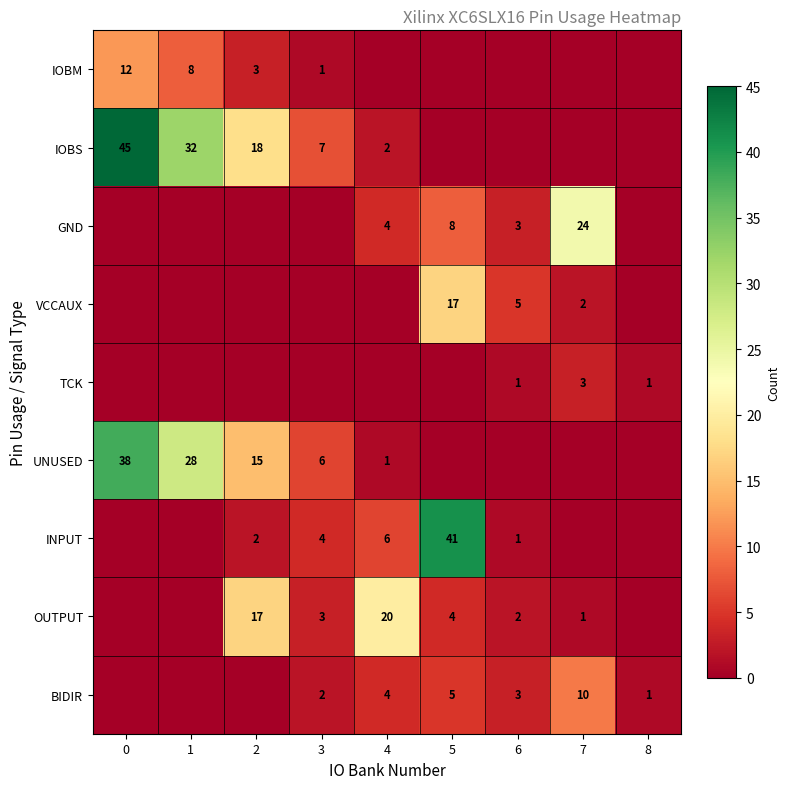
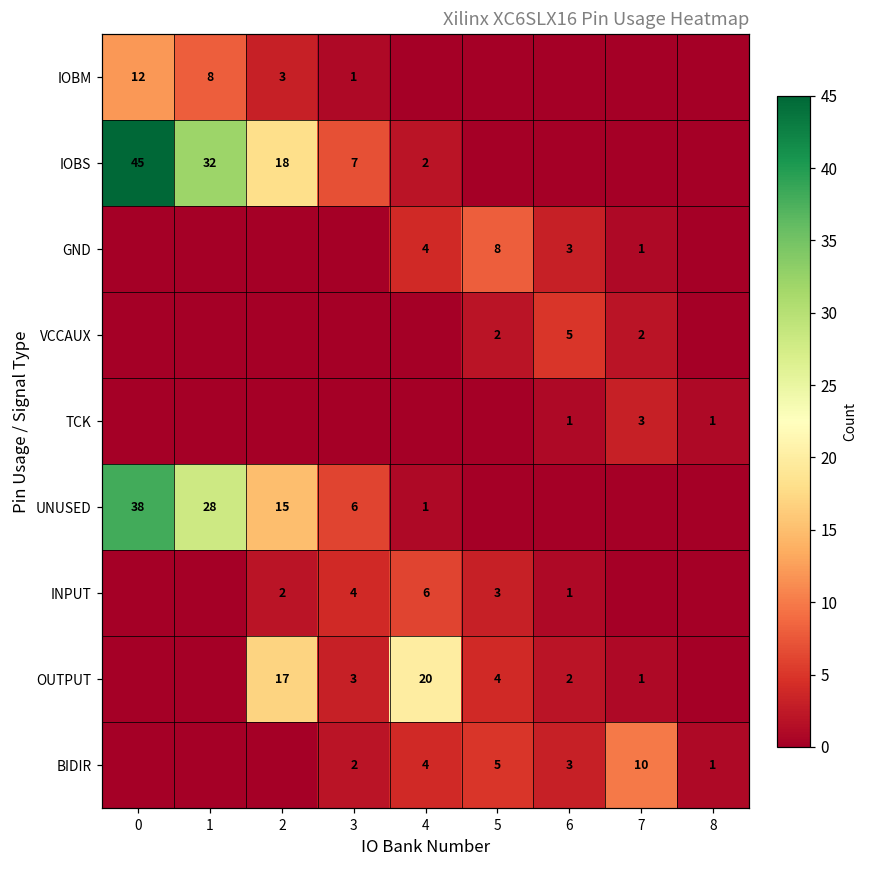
  {
    "IOBM": {
      "0": 12,
      "1": 8,
      "2": 3,
      "3": 1
    },
    "IOBS": {
      "0": 45,
      "1": 32,
      "2": 18,
      "3": 7,
      "4": 2
    },
    "GND": {
      "4": 4,
      "5": 8,
      "6": 3,
-     "7": 24
+     "7": 1
    },
    "VCCAUX": {
-     "5": 17,
+     "5": 2,
      "6": 5,
      "7": 2
    },
    "TCK": {
      "6": 1,
      "7": 3,
      "8": 1
    },
    "UNUSED": {
      "0": 38,
      "1": 28,
      "2": 15,
      "3": 6,
      "4": 1
    },
    "INPUT": {
      "2": 2,
      "3": 4,
      "4": 6,
-     "5": 41,
+     "5": 3,
      "6": 1
    },
    "OUTPUT": {
      "2": 17,
      "3": 3,
      "4": 20,
      "5": 4,
      "6": 2,
      "7": 1
    },
    "BIDIR": {
      "3": 2,
      "4": 4,
      "5": 5,
      "6": 3,
      "7": 10,
      "8": 1
    }
  }
